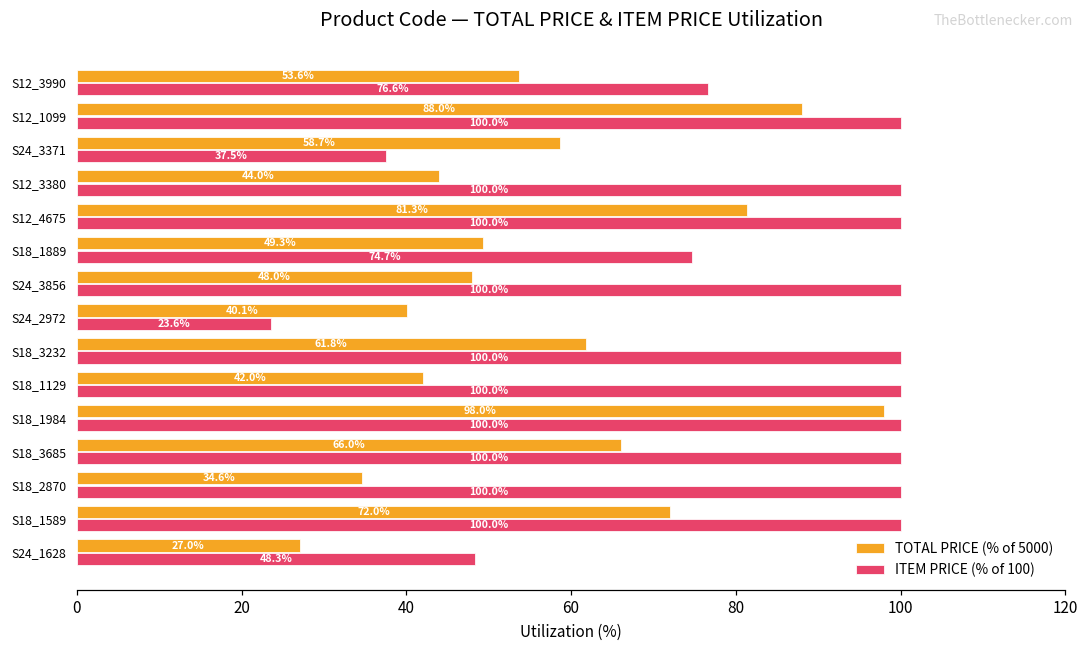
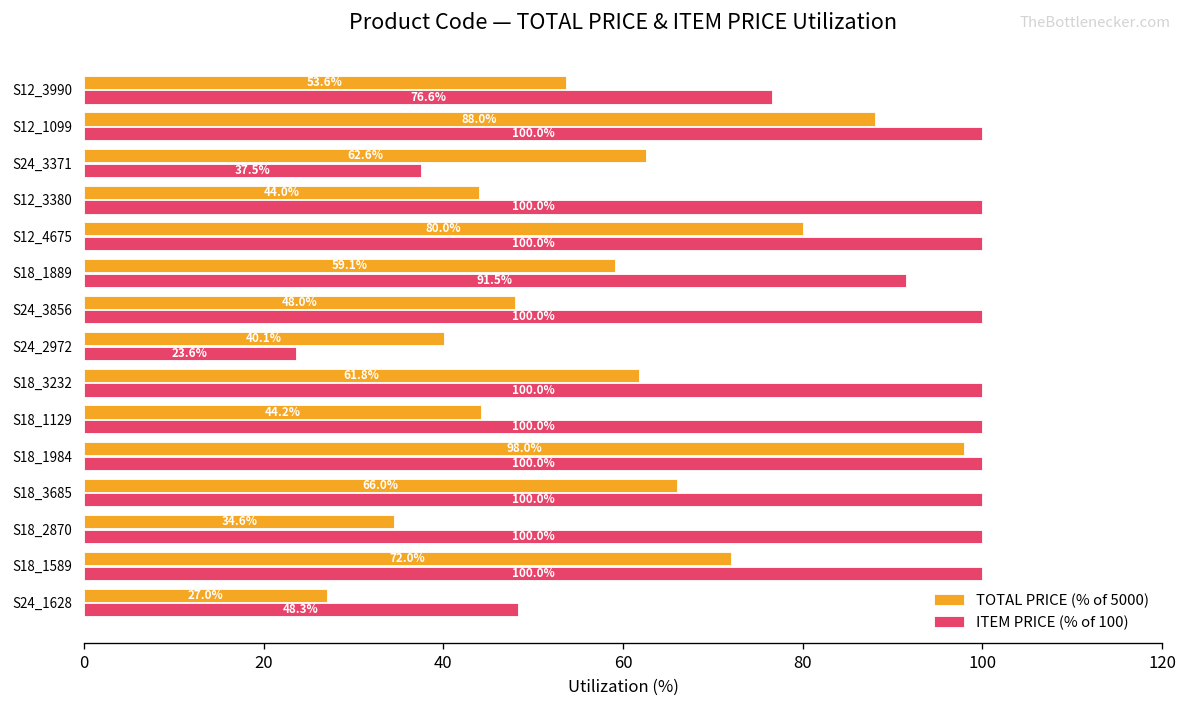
  {
    "TOTAL PRICE (% of 5000)": {
      "S12_3990": "53.6%",
      "S12_1099": "88.0%",
-     "S24_3371": "58.7%",
+     "S24_3371": "62.6%",
      "S12_3380": "44.0%",
-     "S12_4675": "81.3%",
-     "S18_1889": "49.3%",
+     "S12_4675": "80.0%",
+     "S18_1889": "59.1%",
      "S24_3856": "48.0%",
      "S24_2972": "40.1%",
      "S18_3232": "61.8%",
-     "S18_1129": "42.0%",
+     "S18_1129": "44.2%",
      "S18_1984": "98.0%",
      "S18_3685": "66.0%",
      "S18_2870": "34.6%",
      "S18_1589": "72.0%",
      "S24_1628": "27.0%"
    },
    "ITEM PRICE (% of 100)": {
      "S12_3990": "76.6%",
      "S12_1099": "100.0%",
      "S24_3371": "37.5%",
      "S12_3380": "100.0%",
      "S12_4675": "100.0%",
-     "S18_1889": "74.7%",
+     "S18_1889": "91.5%",
      "S24_3856": "100.0%",
      "S24_2972": "23.6%",
      "S18_3232": "100.0%",
      "S18_1129": "100.0%",
      "S18_1984": "100.0%",
      "S18_3685": "100.0%",
      "S18_2870": "100.0%",
      "S18_1589": "100.0%",
      "S24_1628": "48.3%"
    }
  }
